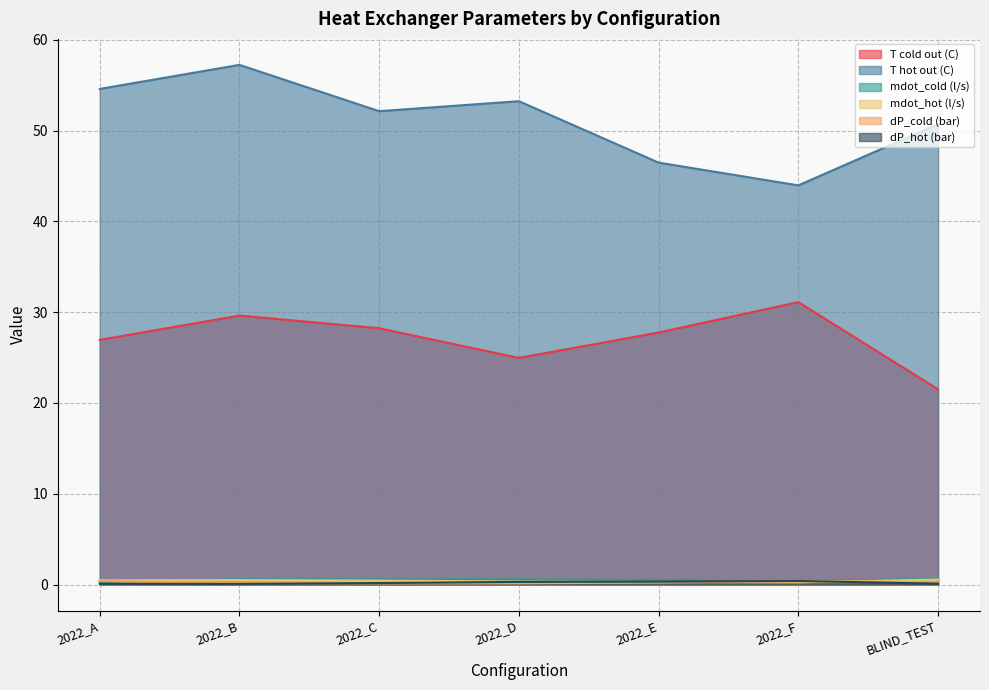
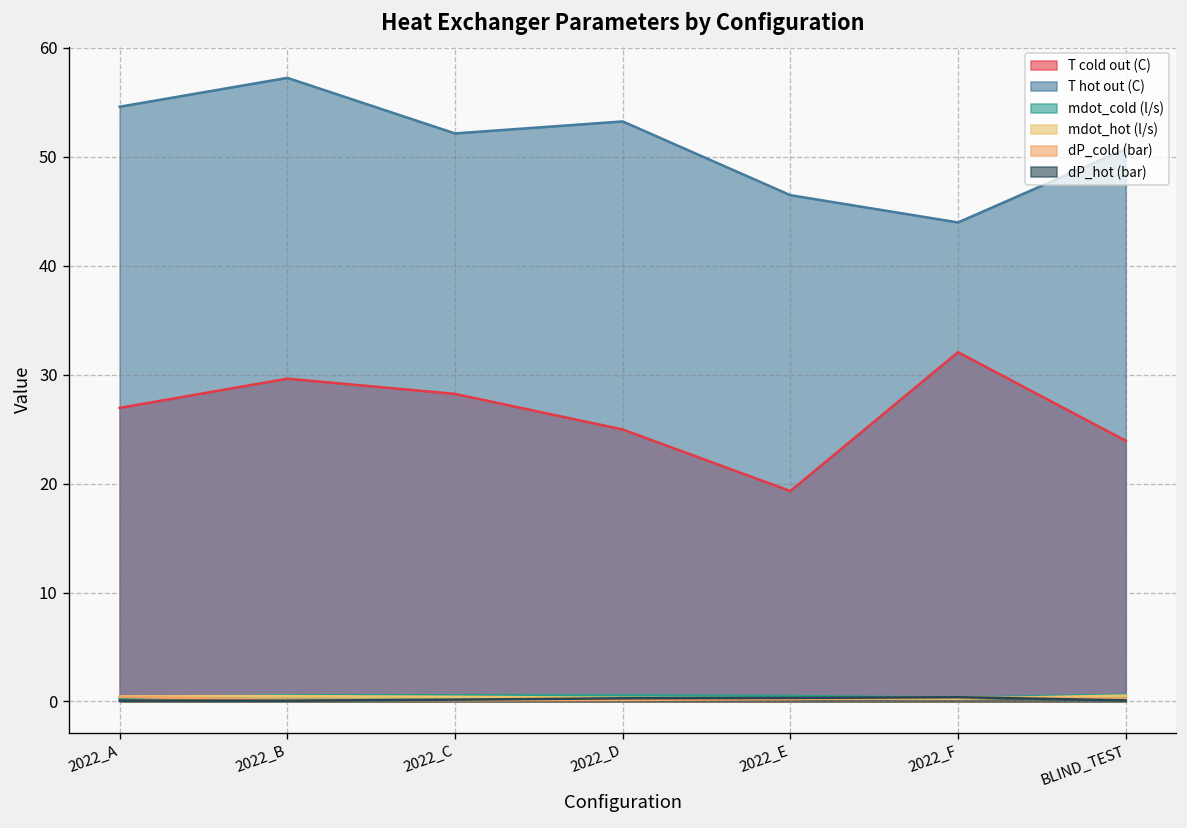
  {
    "T cold out (C)": {
      "2022_A": 27,
      "2022_B": 30,
      "2022_C": 28,
      "2022_D": 25,
-     "2022_E": 28,
-     "2022_F": 31,
-     "BLIND_TEST": 21
+     "2022_E": 19,
+     "2022_F": 32,
+     "BLIND_TEST": 24
    }
  }
